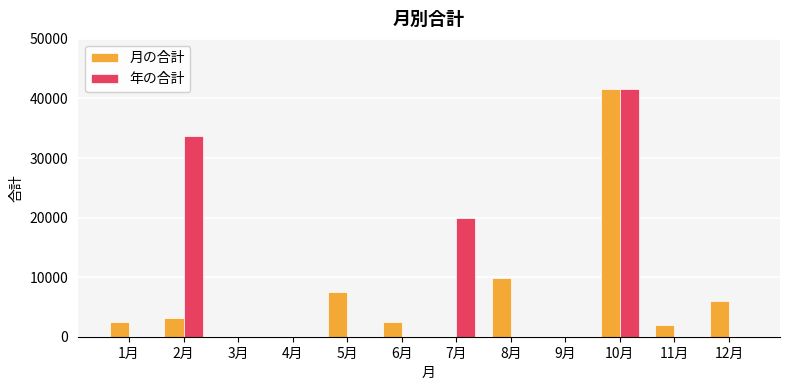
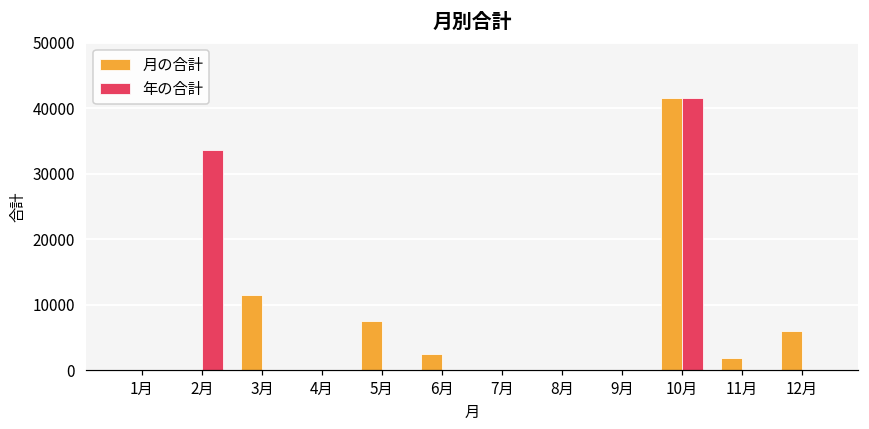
  {
    "月の合計": {
-     "1月": 2000,
-     "2月": 3000,
-     "3月": 0,
+     "1月": 0,
+     "2月": 0,
+     "3月": 12000,
      "4月": 0,
      "5月": 8000,
      "6月": 3000,
      "7月": 0,
-     "8月": 10000,
+     "8月": 0,
      "9月": 0,
      "10月": 42000,
      "11月": 2000,
      "12月": 6000
    },
    "年の合計": {
      "1月": 0,
      "2月": 34000,
      "3月": 0,
      "4月": 0,
      "5月": 0,
      "6月": 0,
-     "7月": 20000,
+     "7月": 0,
      "8月": 0,
      "9月": 0,
      "10月": 42000,
      "11月": 0,
      "12月": 0
    }
  }
